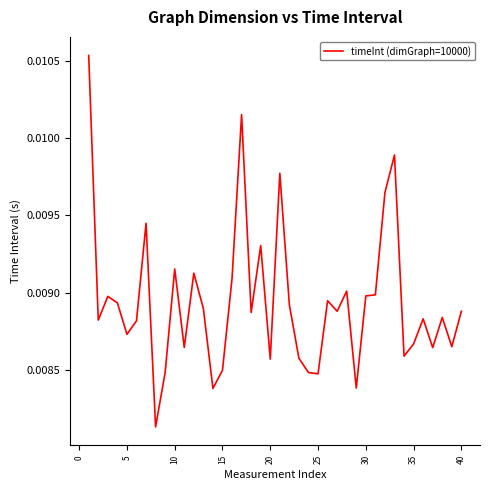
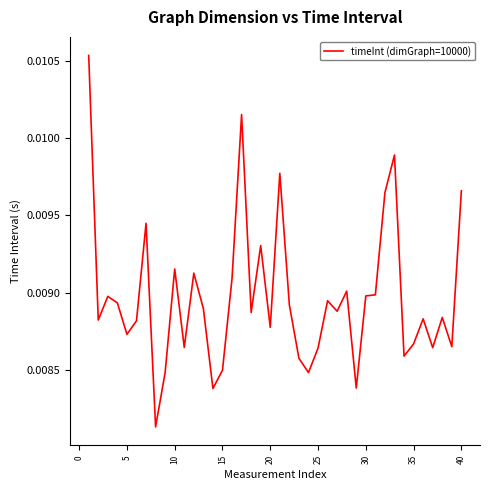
  {
    "5": 0.00873,
    "10": 0.00915,
    "15": 0.00850,
-   "20": 0.00857,
-   "25": 0.00848,
+   "20": 0.00878,
+   "25": 0.00864,
    "30": 0.00898,
    "35": 0.00867,
-   "40": 0.00888
+   "40": 0.00966
  }
